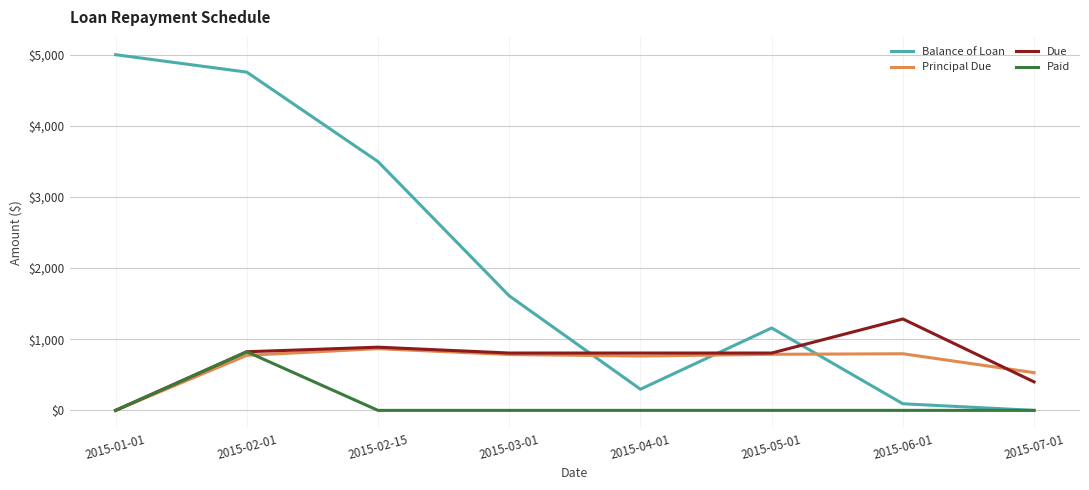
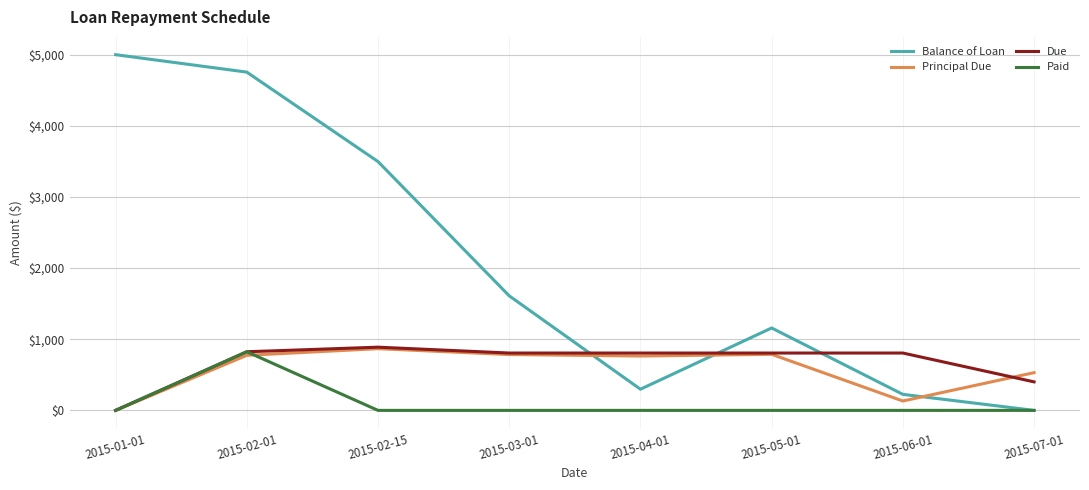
  {
    "Balance of Loan": {
      "2015-01-01": "$5,000",
      "2015-02-01": "$4,800",
      "2015-02-15": "$3,500",
      "2015-03-01": "$1,600",
      "2015-04-01": "$300",
      "2015-05-01": "$1,200",
-     "2015-06-01": "$100"
+     "2015-06-01": "$200"
    },
    "Principal Due": {
      "2015-02-01": "$800",
      "2015-04-01": "$800",
-     "2015-06-01": "$800",
+     "2015-06-01": "$100",
      "2015-07-01": "$500"
    },
    "Due": {
      "2015-04-01": "$800",
-     "2015-06-01": "$1,300",
+     "2015-06-01": "$800",
      "2015-07-01": "$400"
    },
    "Paid": {
      "2015-02-15": "$0",
      "2015-03-01": "$0",
      "2015-04-01": "$0",
      "2015-05-01": "$0",
      "2015-06-01": "$0"
    }
  }
